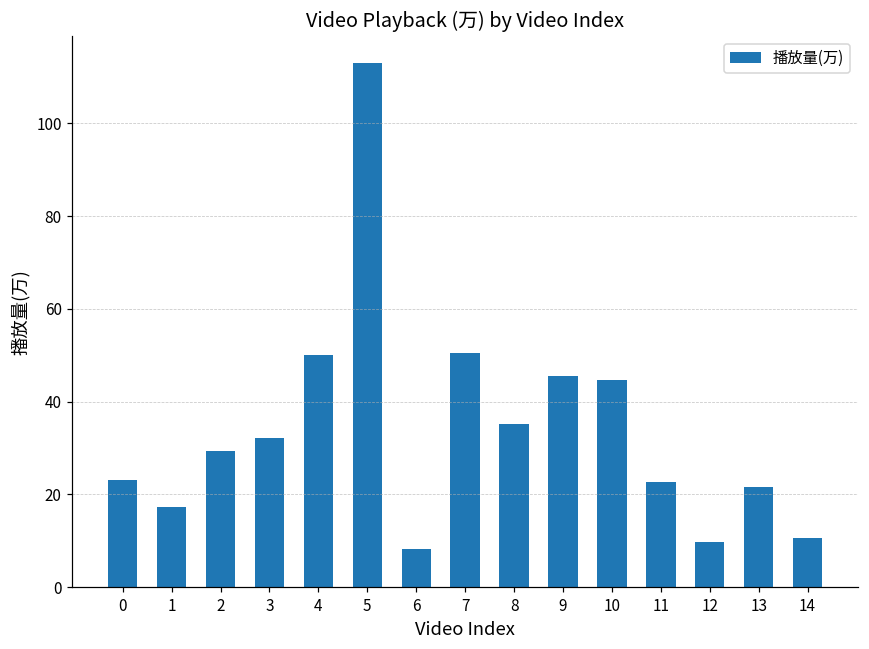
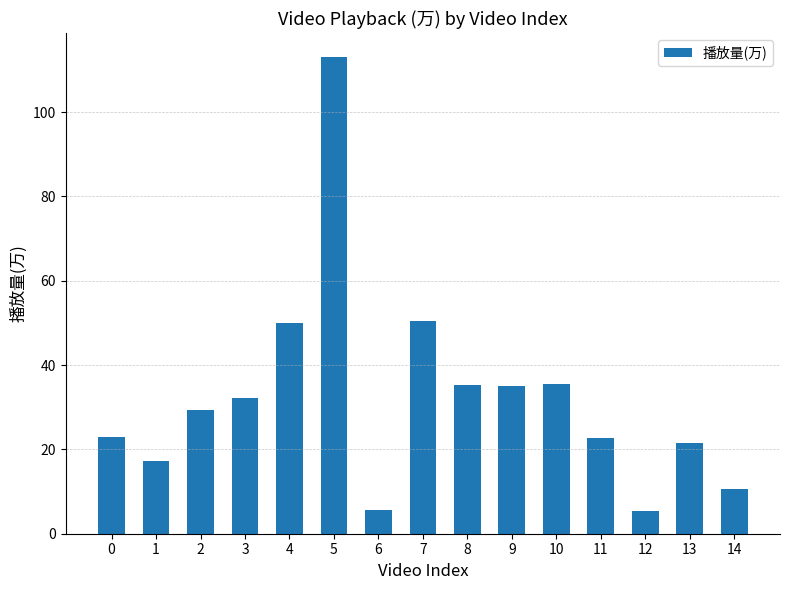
  {
    "0": 23,
    "1": 17,
    "2": 29,
    "3": 32,
    "4": 50,
    "5": 113,
-   "6": 8,
+   "6": 6,
    "7": 50,
    "8": 35,
-   "9": 46,
-   "10": 45,
+   "9": 35,
+   "10": 36,
    "11": 23,
-   "12": 10,
+   "12": 5,
    "13": 22,
    "14": 11
  }
